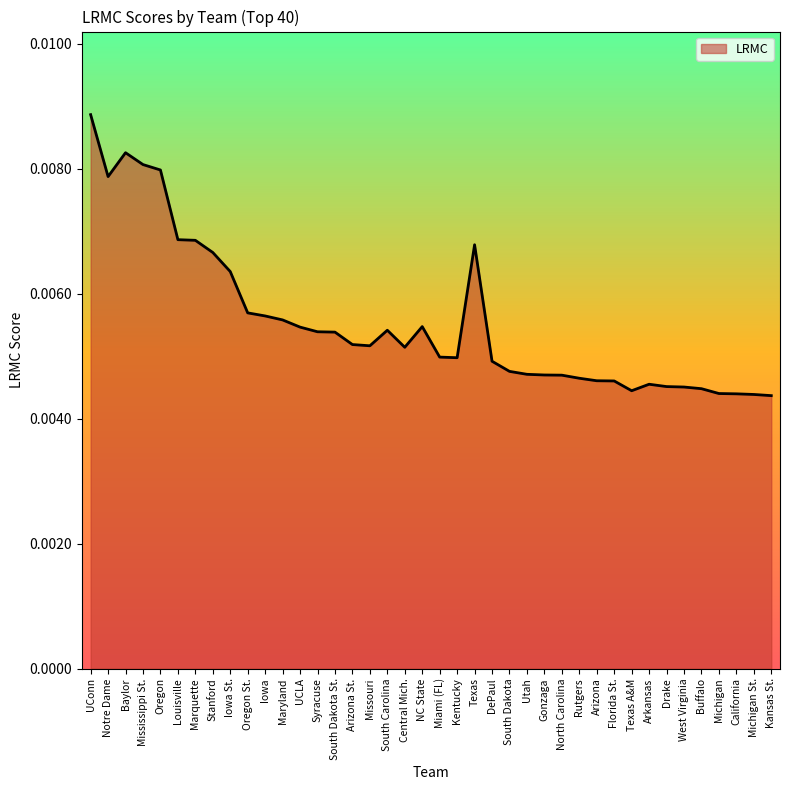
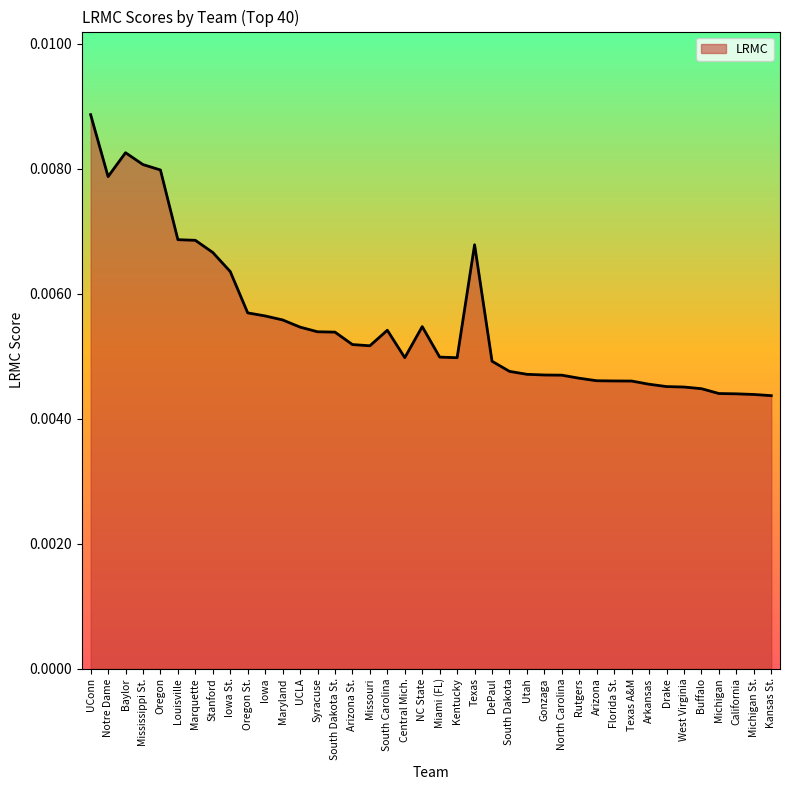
  {
    "UConn": 0.0089,
    "Notre Dame": 0.0079,
    "Baylor": 0.0083,
    "Mississippi St.": 0.0081,
    "Oregon": 0.0080,
    "Louisville": 0.0069,
    "Marquette": 0.0069,
    "Stanford": 0.0067,
    "Iowa St.": 0.0064,
    "Oregon St.": 0.0057,
    "Iowa": 0.0056,
    "Maryland": 0.0056,
    "UCLA": 0.0055,
    "Syracuse": 0.0054,
    "South Dakota St.": 0.0054,
    "Arizona St.": 0.0052,
    "Missouri": 0.0052,
    "South Carolina": 0.0054,
-   "Central Mich.": 0.0051,
+   "Central Mich.": 0.0050,
    "NC State": 0.0055,
    "Miami (FL)": 0.0050,
    "Kentucky": 0.0050,
    "Texas": 0.0068,
    "DePaul": 0.0049,
    "South Dakota": 0.0048,
    "Utah": 0.0047,
    "Gonzaga": 0.0047,
    "North Carolina": 0.0047,
    "Rutgers": 0.0046,
    "Arizona": 0.0046,
    "Florida St.": 0.0046,
-   "Texas A&M": 0.0044,
+   "Texas A&M": 0.0046,
    "Arkansas": 0.0046,
    "Drake": 0.0045,
    "West Virginia": 0.0045,
    "Buffalo": 0.0045,
    "Michigan": 0.0044,
    "California": 0.0044,
    "Michigan St.": 0.0044,
    "Kansas St.": 0.0044
  }
